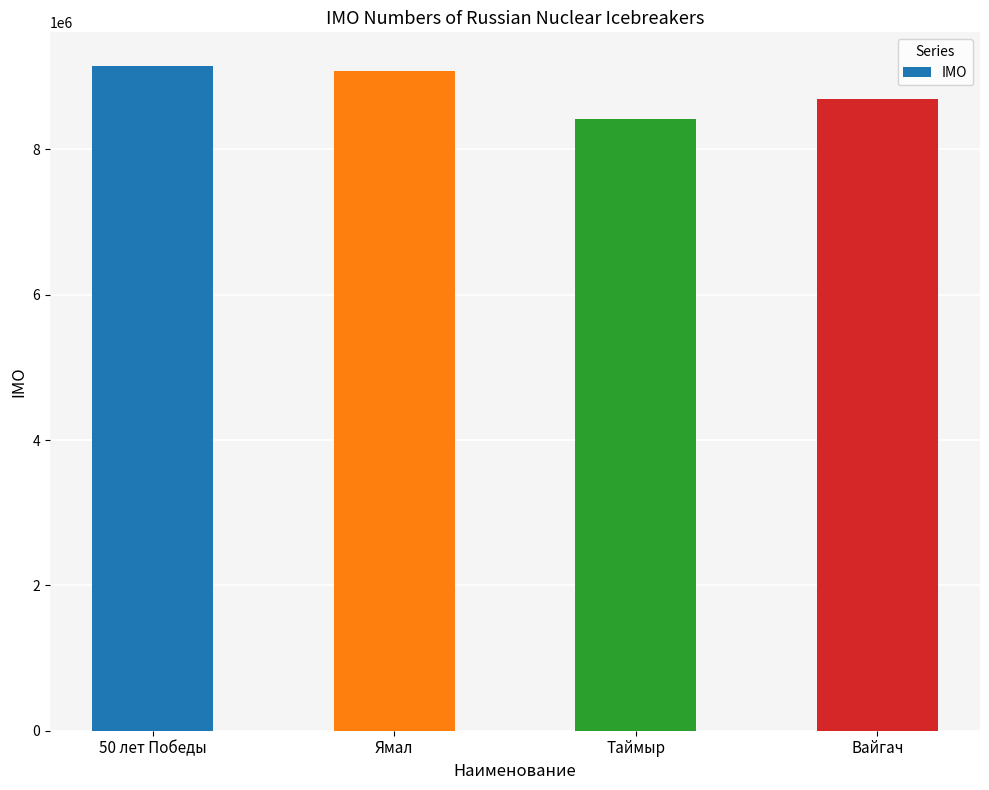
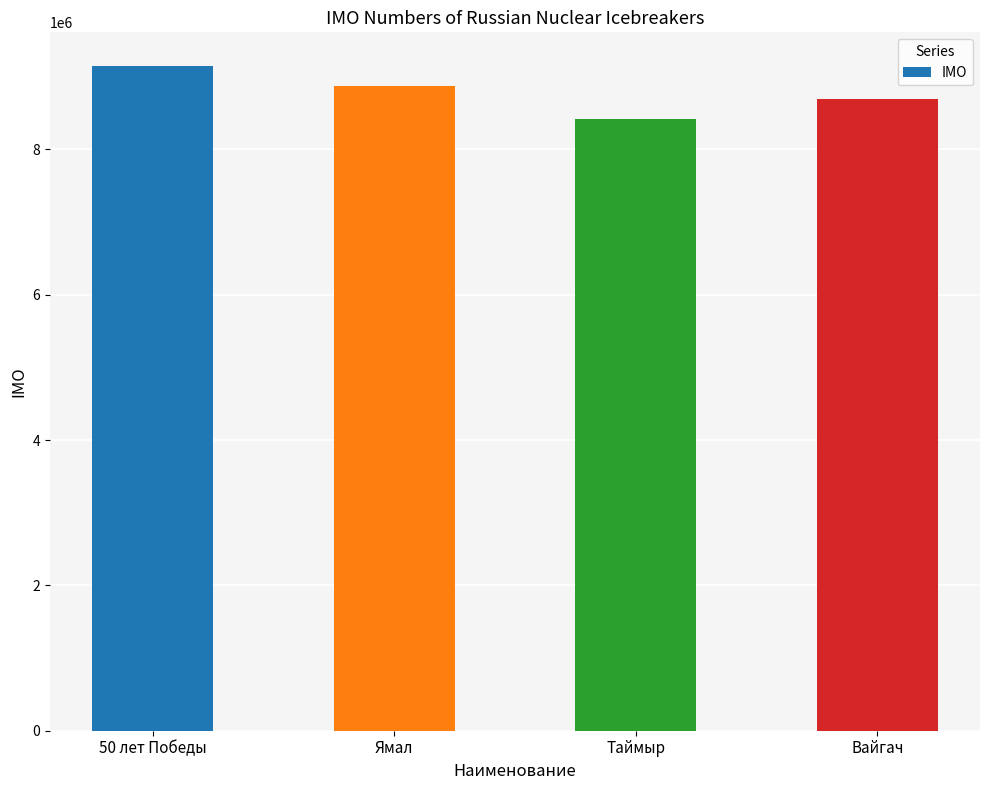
  {
    "50 лет Победы": 9200000,
-   "Ямал": 9100000,
+   "Ямал": 8900000,
    "Таймыр": 8400000,
    "Вайгач": 8700000
  }
